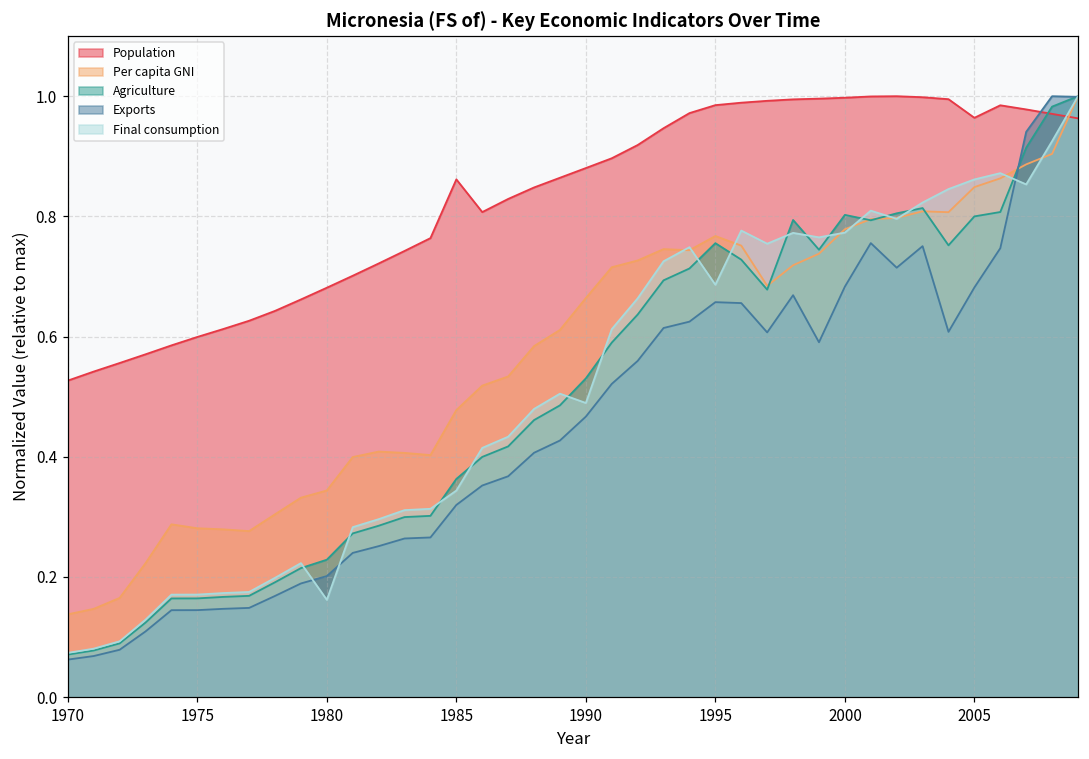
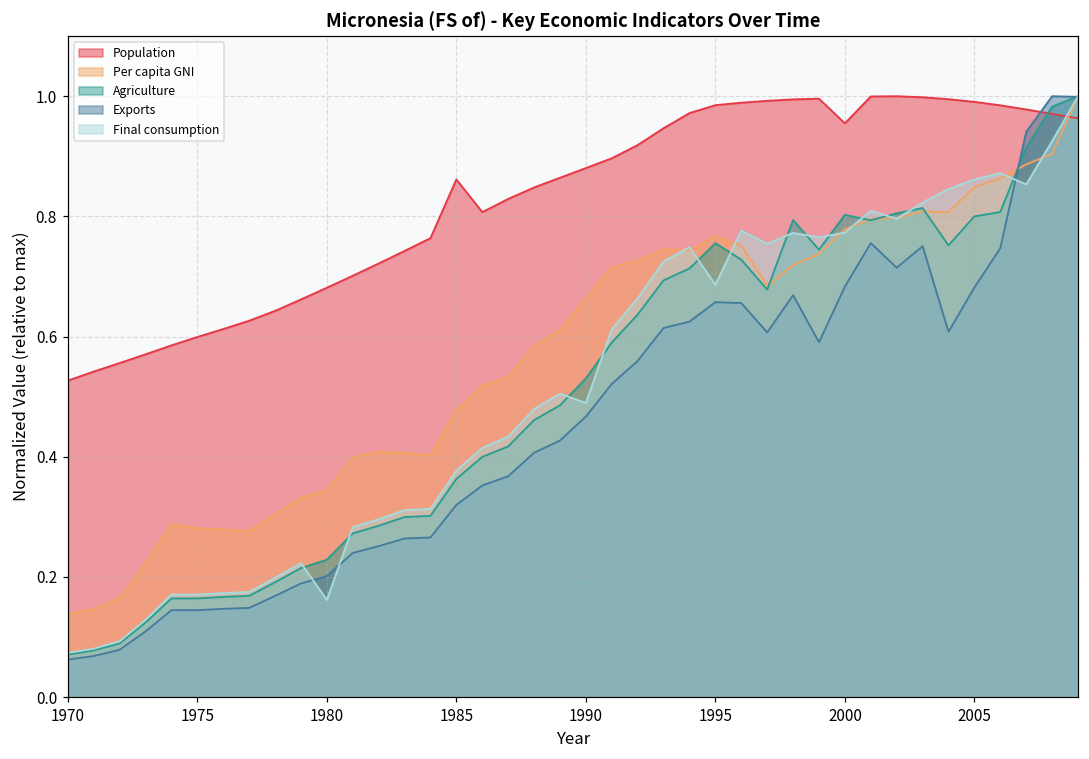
  {
    "Population": {
      "1970": 0.53,
      "1975": 0.60,
      "1980": 0.68,
      "1985": 0.86,
      "1990": 0.88,
      "1995": 0.99,
-     "2000": 1.00,
-     "2005": 0.96
+     "2000": 0.95,
+     "2005": 0.99
    },
    "Per capita GNI": {
      "1970": 0.14,
      "1975": 0.28,
      "1980": 0.34,
      "1985": 0.48,
      "1990": 0.66,
      "1995": 0.77,
      "2000": 0.78,
      "2005": 0.85
    },
    "Final consumption": {
      "1975": 0.17,
      "1980": 0.16,
-     "1985": 0.34,
+     "1985": 0.38,
      "1990": 0.49,
      "1995": 0.69,
      "2000": 0.77,
      "2005": 0.86
    }
  }
